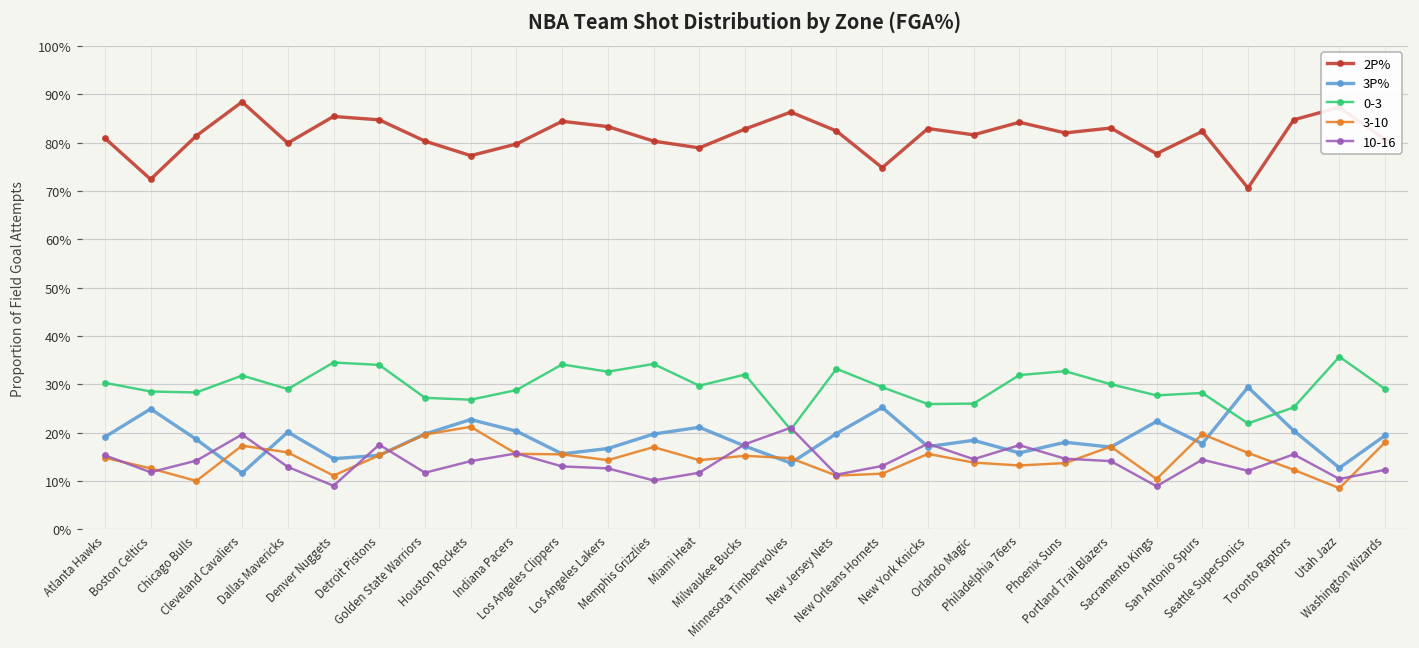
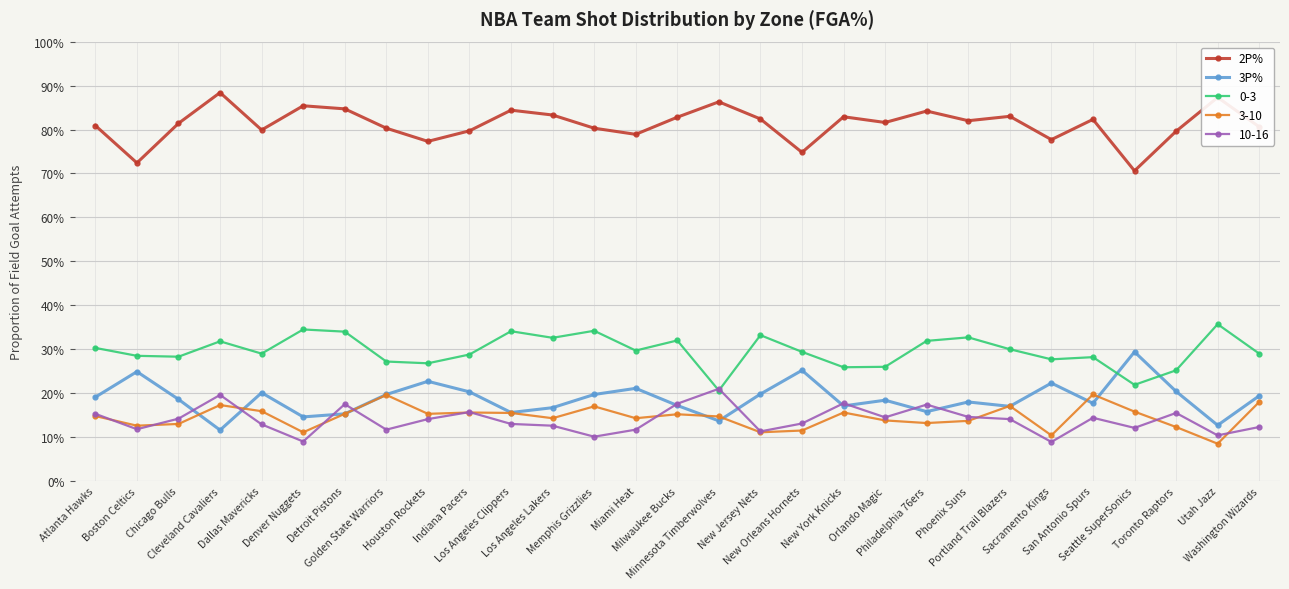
  {
    "2P%": {
      "Atlanta Hawks": "81%",
      "Boston Celtics": "72%",
      "Chicago Bulls": "81%",
      "Cleveland Cavaliers": "88%",
      "Dallas Mavericks": "80%",
      "Denver Nuggets": "85%",
      "Detroit Pistons": "85%",
      "Golden State Warriors": "80%",
      "Houston Rockets": "77%",
      "Indiana Pacers": "80%",
      "Los Angeles Clippers": "84%",
      "Los Angeles Lakers": "83%",
      "Memphis Grizzlies": "80%",
      "Miami Heat": "79%",
      "Milwaukee Bucks": "83%",
      "Minnesota Timberwolves": "86%",
      "New Jersey Nets": "82%",
      "New Orleans Hornets": "75%",
      "New York Knicks": "83%",
      "Orlando Magic": "82%",
      "Philadelphia 76ers": "84%",
      "Phoenix Suns": "82%",
      "Portland Trail Blazers": "83%",
      "Sacramento Kings": "78%",
      "San Antonio Spurs": "82%",
      "Seattle SuperSonics": "71%",
-     "Toronto Raptors": "85%"
+     "Toronto Raptors": "80%"
    },
    "3P%": {
      "Atlanta Hawks": "19%",
      "Boston Celtics": "25%",
      "Chicago Bulls": "19%",
      "Cleveland Cavaliers": "12%",
      "Dallas Mavericks": "20%",
      "Denver Nuggets": "15%",
      "Houston Rockets": "23%",
      "Indiana Pacers": "20%",
      "Los Angeles Lakers": "17%",
      "Memphis Grizzlies": "20%",
      "Miami Heat": "21%",
      "Minnesota Timberwolves": "14%",
      "New Jersey Nets": "20%",
      "New Orleans Hornets": "25%",
      "New York Knicks": "17%",
      "Orlando Magic": "18%",
      "Philadelphia 76ers": "16%",
      "Phoenix Suns": "18%",
      "Sacramento Kings": "22%",
      "San Antonio Spurs": "18%",
      "Seattle SuperSonics": "29%",
      "Toronto Raptors": "20%",
      "Utah Jazz": "13%",
      "Washington Wizards": "19%"
    },
    "0-3": {
      "Atlanta Hawks": "30%",
      "Boston Celtics": "28%",
      "Chicago Bulls": "28%",
      "Cleveland Cavaliers": "32%",
      "Dallas Mavericks": "29%",
      "Denver Nuggets": "35%",
      "Detroit Pistons": "34%",
      "Golden State Warriors": "27%",
      "Houston Rockets": "27%",
      "Indiana Pacers": "29%",
      "Los Angeles Clippers": "34%",
      "Los Angeles Lakers": "33%",
      "Memphis Grizzlies": "34%",
      "Miami Heat": "30%",
      "Milwaukee Bucks": "32%",
      "New Jersey Nets": "33%",
      "New Orleans Hornets": "29%",
      "New York Knicks": "26%",
      "Orlando Magic": "26%",
      "Philadelphia 76ers": "32%",
      "Phoenix Suns": "33%",
      "Portland Trail Blazers": "30%",
      "Sacramento Kings": "28%",
      "San Antonio Spurs": "28%",
      "Seattle SuperSonics": "22%",
      "Toronto Raptors": "25%",
      "Utah Jazz": "36%",
      "Washington Wizards": "29%"
    },
    "3-10": {
      "Boston Celtics": "13%",
-     "Chicago Bulls": "10%",
+     "Chicago Bulls": "13%",
      "Cleveland Cavaliers": "17%",
      "Dallas Mavericks": "16%",
      "Denver Nuggets": "11%",
-     "Houston Rockets": "21%",
+     "Houston Rockets": "15%",
      "Los Angeles Lakers": "14%",
      "Memphis Grizzlies": "17%",
      "Miami Heat": "14%",
      "Milwaukee Bucks": "15%",
      "Minnesota Timberwolves": "15%",
      "New Orleans Hornets": "12%",
      "New York Knicks": "16%",
      "Orlando Magic": "14%",
      "Philadelphia 76ers": "13%",
      "Phoenix Suns": "14%",
      "Sacramento Kings": "10%",
      "San Antonio Spurs": "20%",
      "Seattle SuperSonics": "16%",
      "Toronto Raptors": "12%",
      "Utah Jazz": "9%",
      "Washington Wizards": "18%"
    },
    "10-16": {
      "Boston Celtics": "12%",
      "Chicago Bulls": "14%",
      "Cleveland Cavaliers": "20%",
      "Dallas Mavericks": "13%",
      "Denver Nuggets": "9%",
      "Detroit Pistons": "18%",
      "Golden State Warriors": "12%",
      "Houston Rockets": "14%",
      "Los Angeles Clippers": "13%",
      "Los Angeles Lakers": "13%",
      "Memphis Grizzlies": "10%",
      "Miami Heat": "12%",
      "New Orleans Hornets": "13%",
      "New York Knicks": "18%",
      "Orlando Magic": "14%",
      "Philadelphia 76ers": "17%",
      "Phoenix Suns": "15%",
      "Portland Trail Blazers": "14%",
      "Sacramento Kings": "9%",
      "San Antonio Spurs": "14%",
      "Seattle SuperSonics": "12%",
      "Toronto Raptors": "16%",
      "Utah Jazz": "10%",
      "Washington Wizards": "12%"
    }
  }
